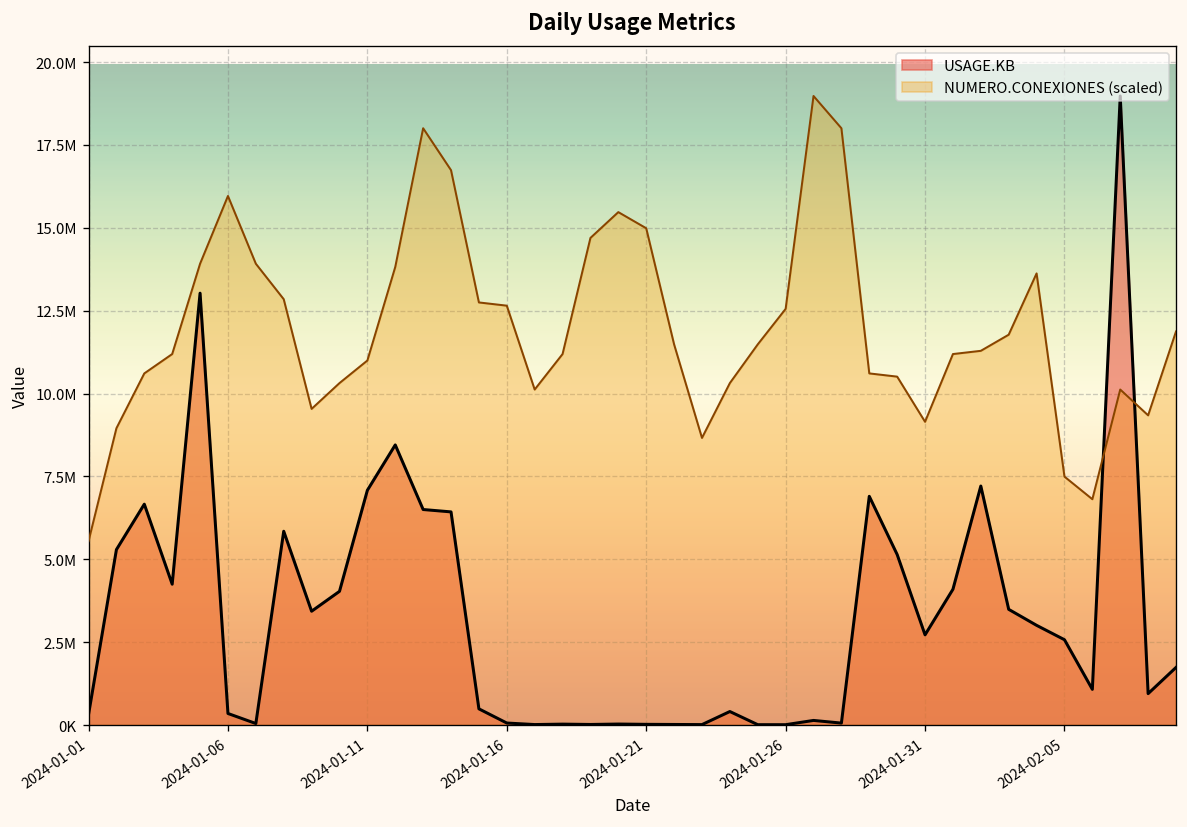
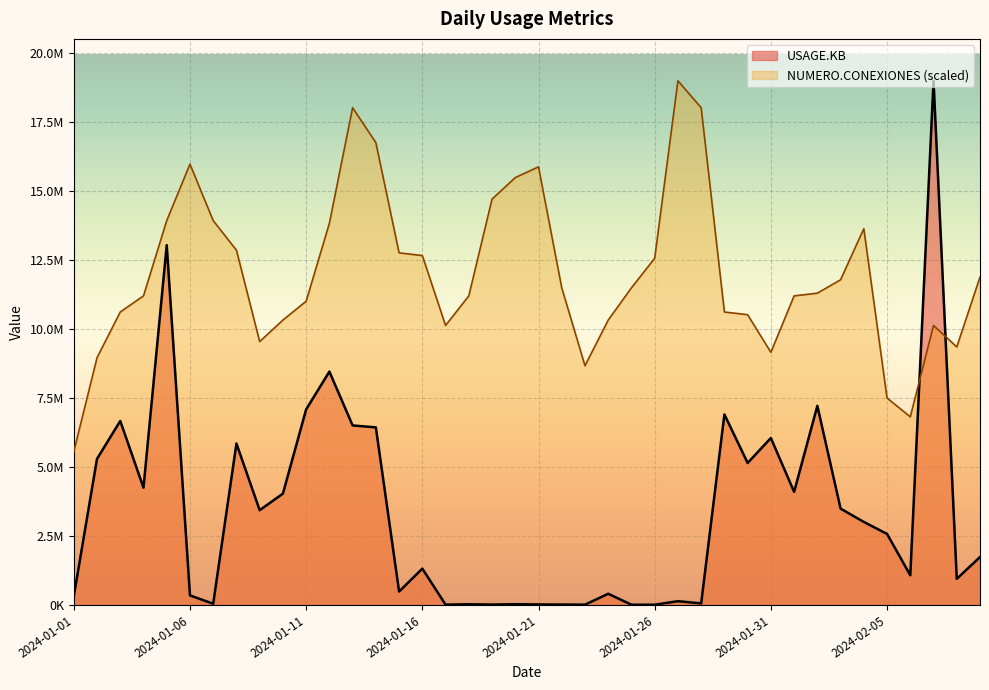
  {
    "USAGE.KB": {
      "2024-01-01": 300000,
      "2024-01-06": 300000,
      "2024-01-11": 7100000,
-     "2024-01-16": 100000,
+     "2024-01-16": 1300000,
      "2024-01-21": 0,
      "2024-01-26": 0,
-     "2024-01-31": 2700000,
+     "2024-01-31": 6000000,
      "2024-02-05": 2600000
    },
    "NUMERO.CONEXIONES (scaled)": {
      "2024-01-01": 5500000,
      "2024-01-06": 16000000,
      "2024-01-11": 11000000,
      "2024-01-16": 12700000,
-     "2024-01-21": 15000000,
+     "2024-01-21": 15900000,
      "2024-01-26": 12600000,
      "2024-01-31": 9100000,
      "2024-02-05": 7500000
    }
  }
